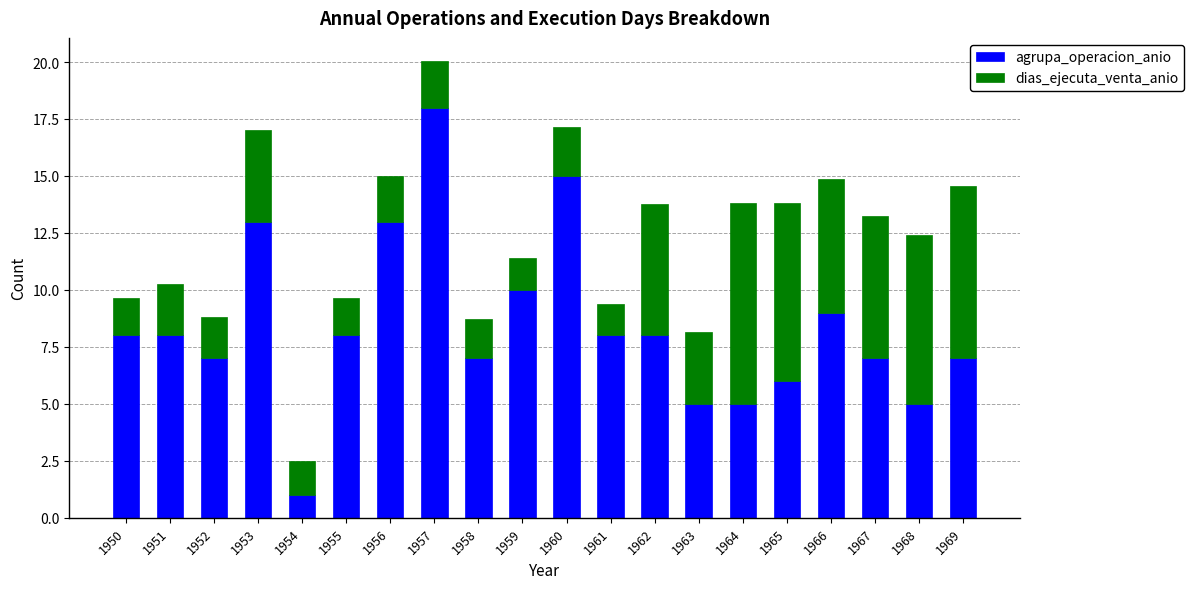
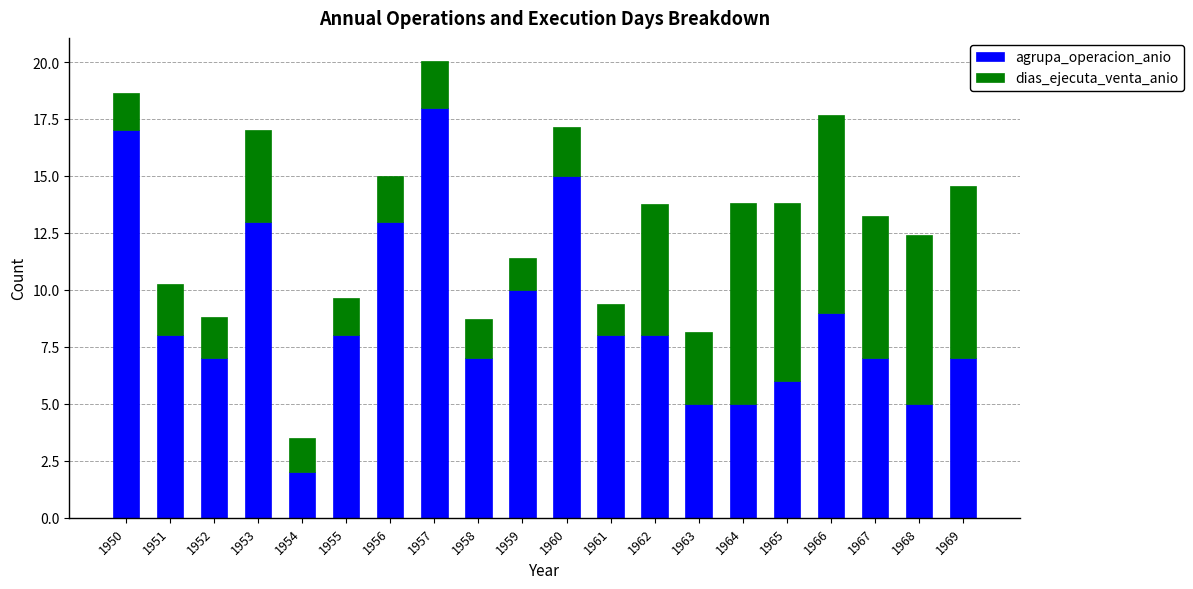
  {
    "agrupa_operacion_anio": {
-     "1950": 8,
+     "1950": 17,
      "1951": 8,
      "1952": 7,
      "1953": 13,
-     "1954": 1,
+     "1954": 2,
      "1955": 8,
      "1956": 13,
      "1957": 18,
      "1958": 7,
      "1959": 10,
      "1960": 15,
      "1961": 8,
      "1962": 8,
      "1963": 5,
      "1964": 5,
      "1965": 6,
      "1966": 9,
      "1967": 7,
      "1968": 5,
      "1969": 7
    },
    "dias_ejecuta_venta_anio": {
      "1950": 1.6,
      "1951": 2.3,
      "1952": 1.8,
      "1953": 4.0,
      "1954": 1.5,
      "1955": 1.6,
      "1956": 2.0,
      "1957": 2.1,
      "1958": 1.7,
      "1959": 1.4,
      "1960": 2.1,
      "1961": 1.4,
      "1962": 5.8,
      "1963": 3.2,
      "1964": 8.8,
      "1965": 7.8,
-     "1966": 5.9,
+     "1966": 8.7,
      "1967": 6.2,
      "1968": 7.4,
      "1969": 7.6
    }
  }
